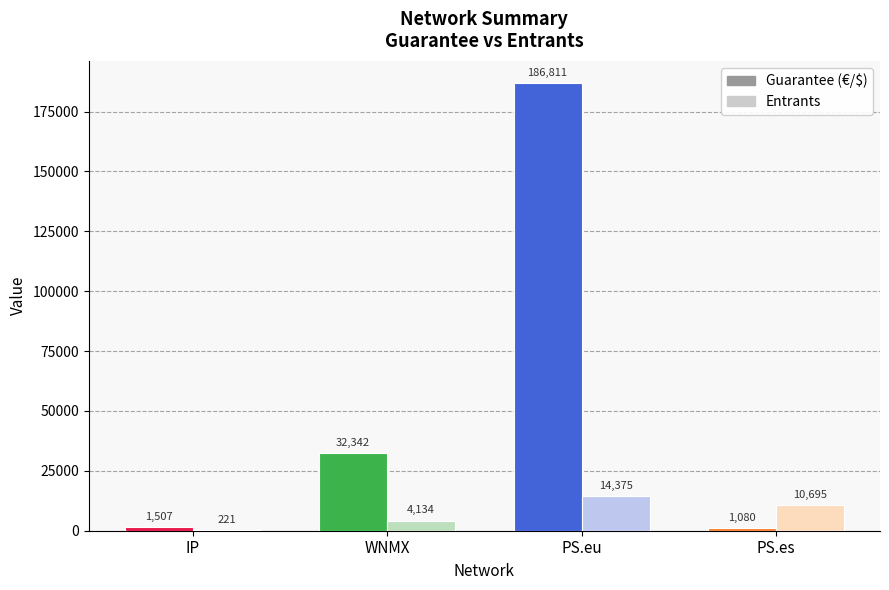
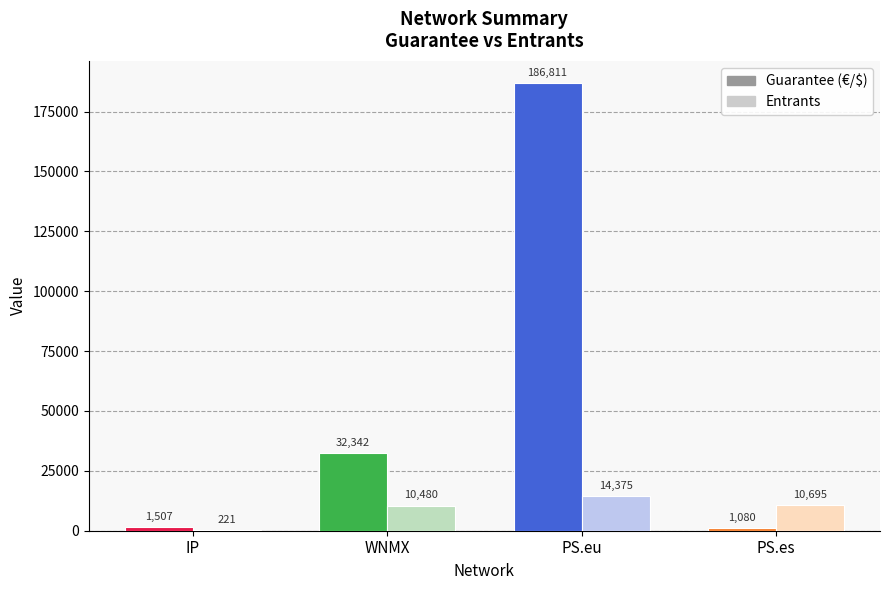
  {
    "Entrants": {
      "IP": "221",
-     "WNMX": "4,134",
+     "WNMX": "10,480",
      "PS.eu": "14,375",
      "PS.es": "10,695"
    }
  }
